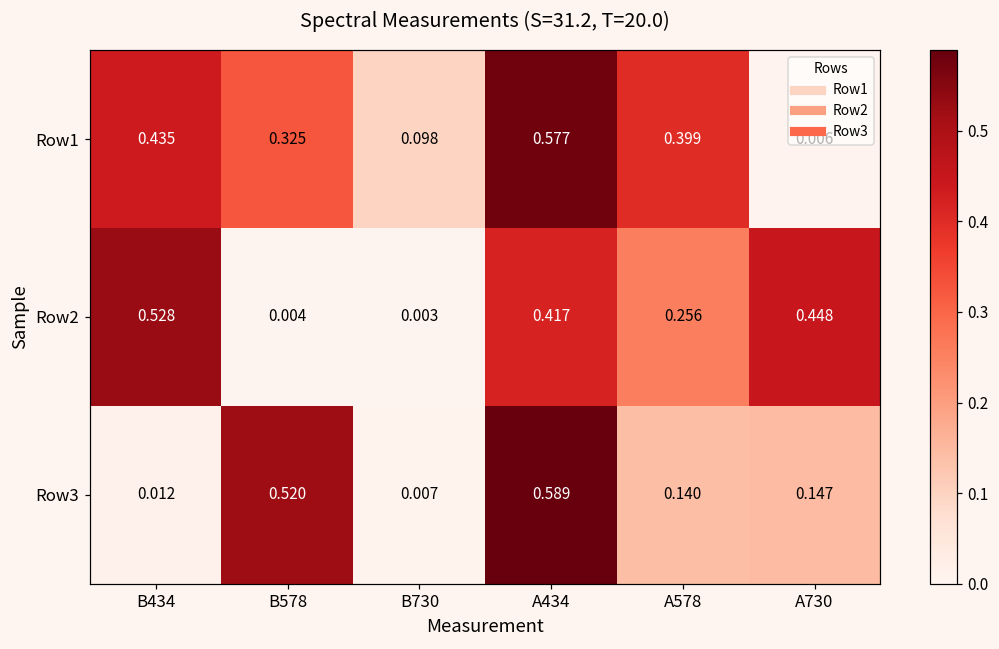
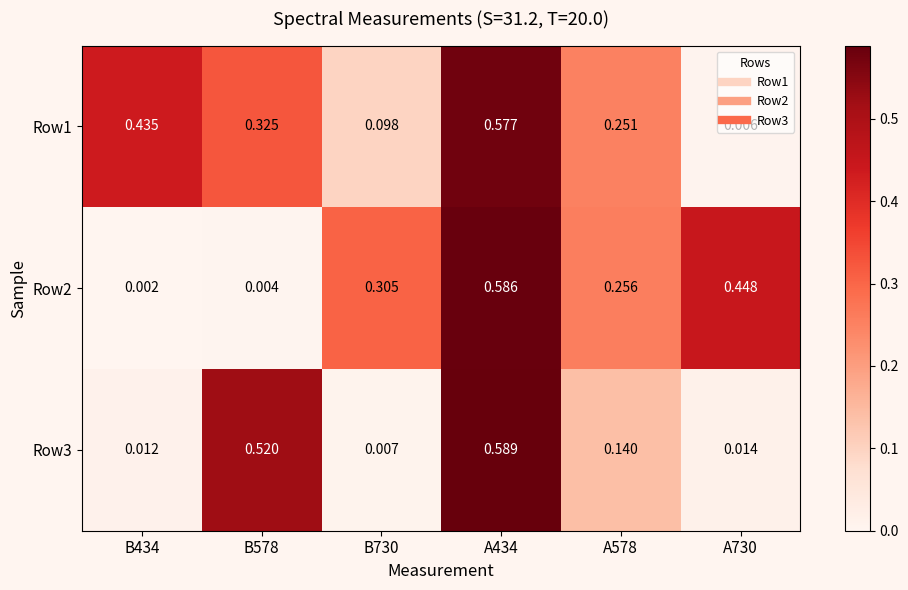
  {
    "Row1": {
      "B434": 0.435,
      "B578": 0.325,
      "B730": 0.098,
      "A434": 0.577,
-     "A578": 0.399
+     "A578": 0.251
    },
    "Row2": {
-     "B434": 0.528,
+     "B434": 0.002,
      "B578": 0.004,
-     "B730": 0.003,
-     "A434": 0.417,
+     "B730": 0.305,
+     "A434": 0.586,
      "A578": 0.256,
      "A730": 0.448
    },
    "Row3": {
      "B434": 0.012,
      "B578": 0.520,
      "B730": 0.007,
      "A434": 0.589,
      "A578": 0.140,
-     "A730": 0.147
+     "A730": 0.014
    }
  }
